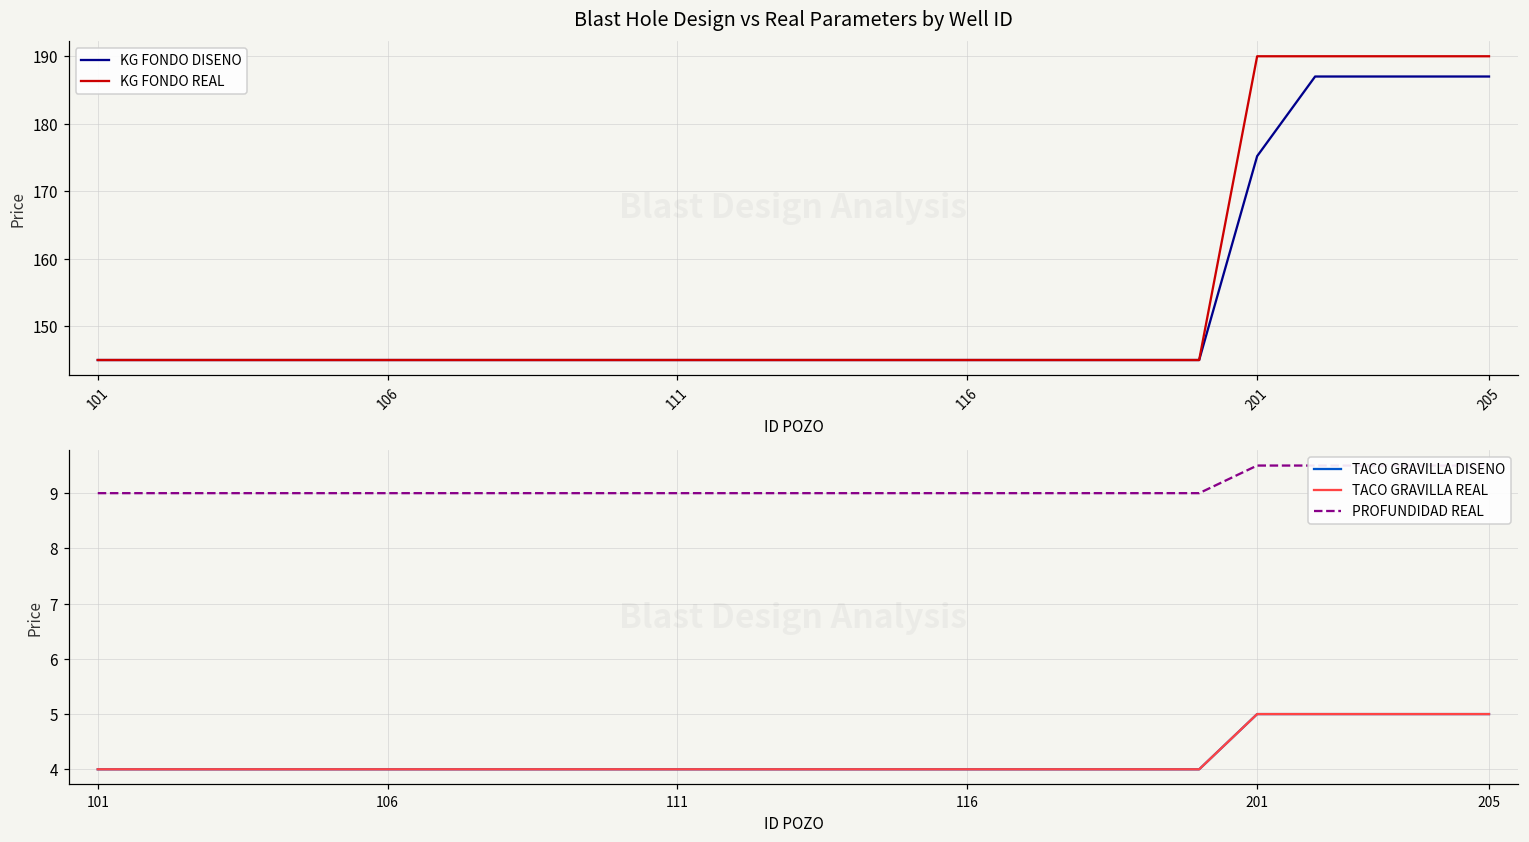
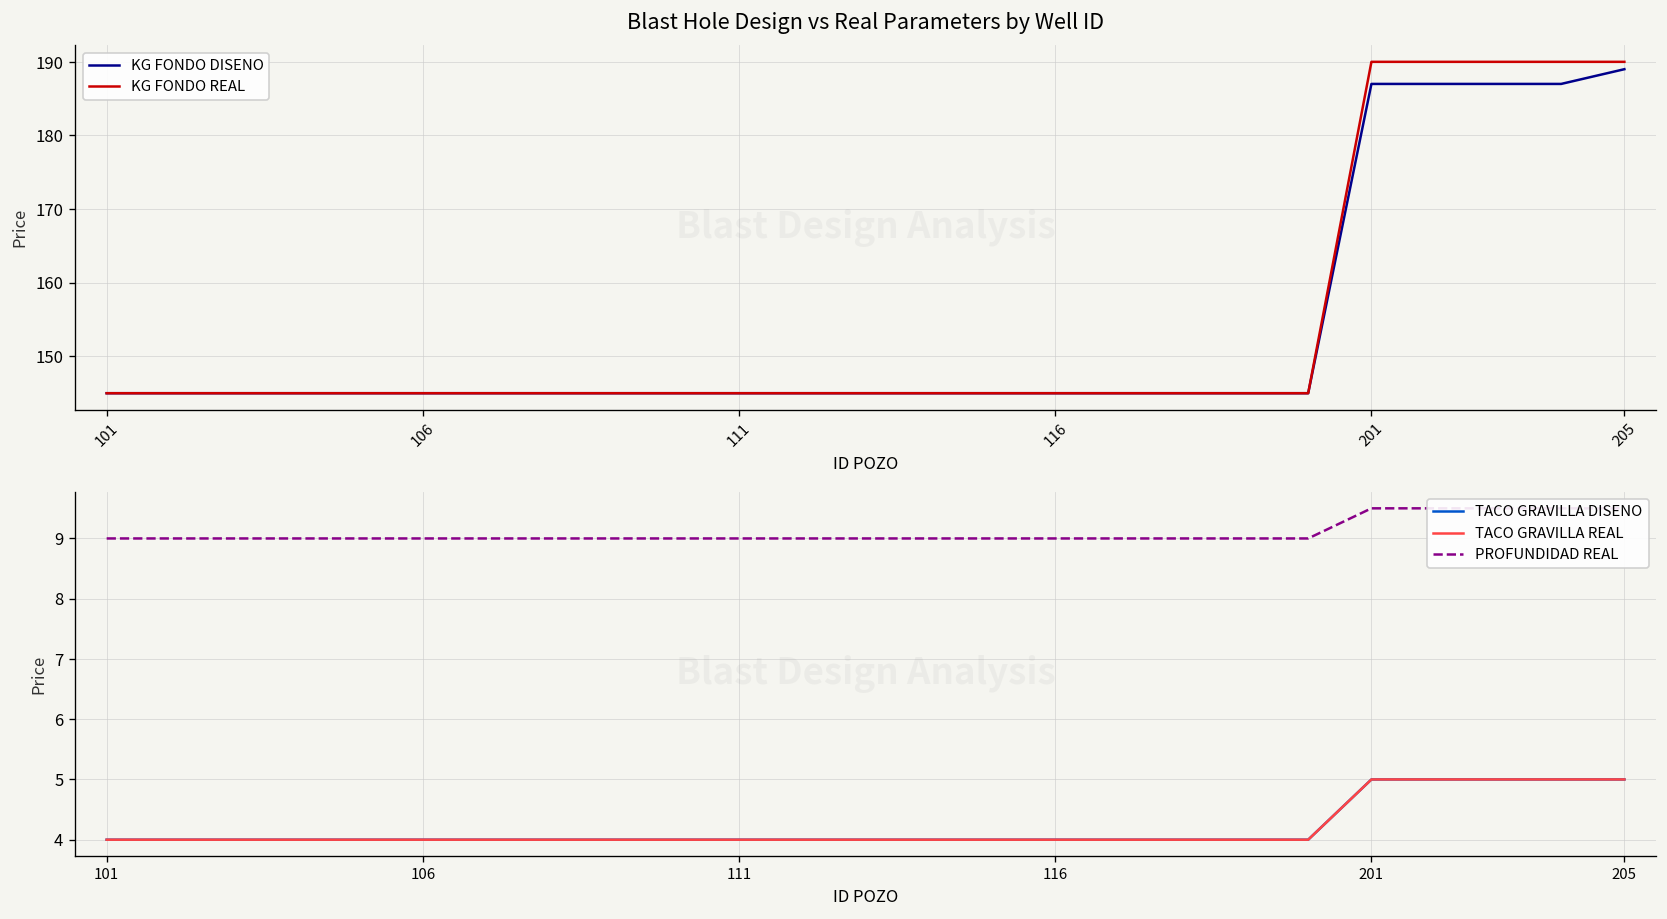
  {
    "Blast Hole Design vs Real Parameters by Well ID": {
      "KG FONDO DISENO": {
-       "201": 175,
-       "205": 187
+       "201": 187,
+       "205": 189
      },
      "KG FONDO REAL": {
        "201": 190,
        "205": 190
      }
    }
  }
